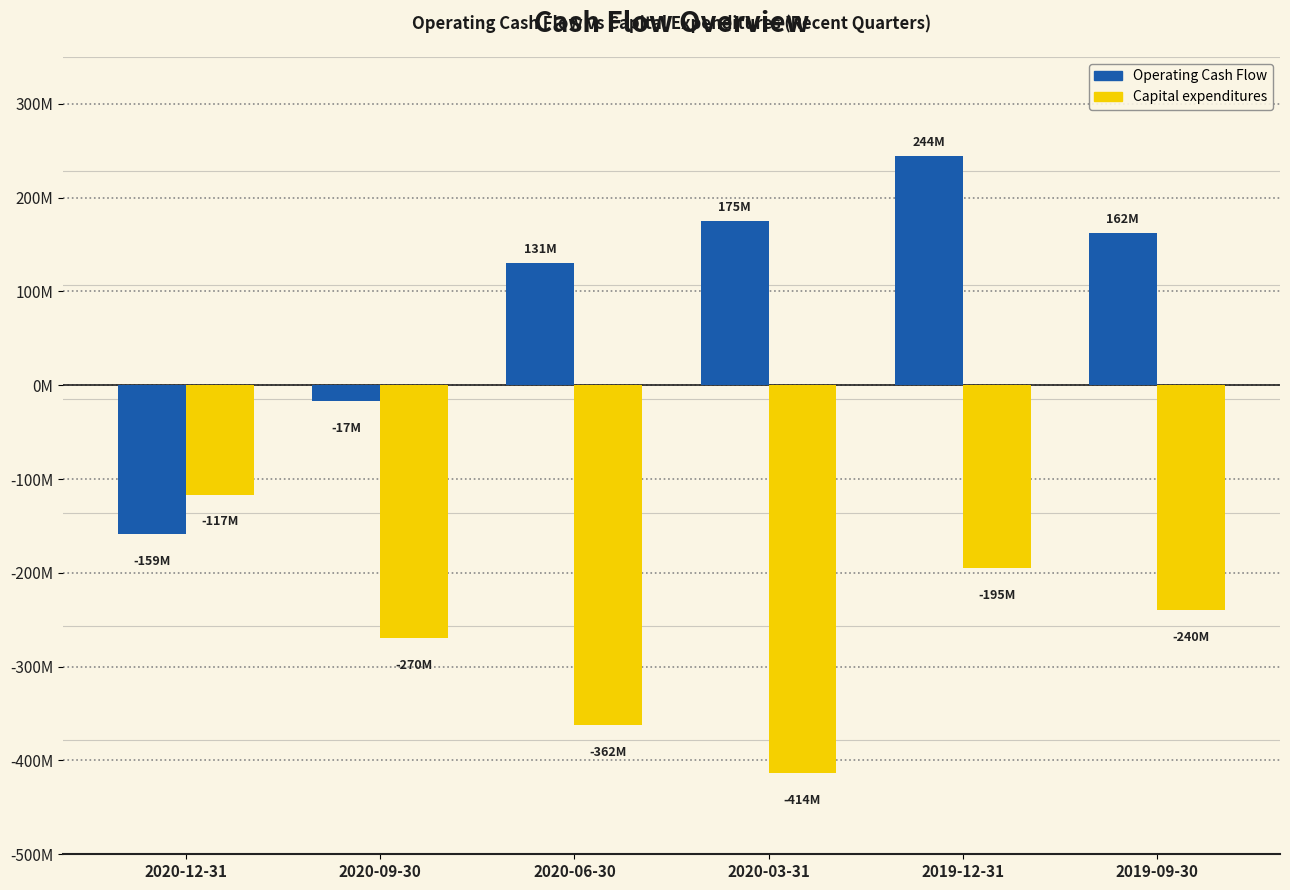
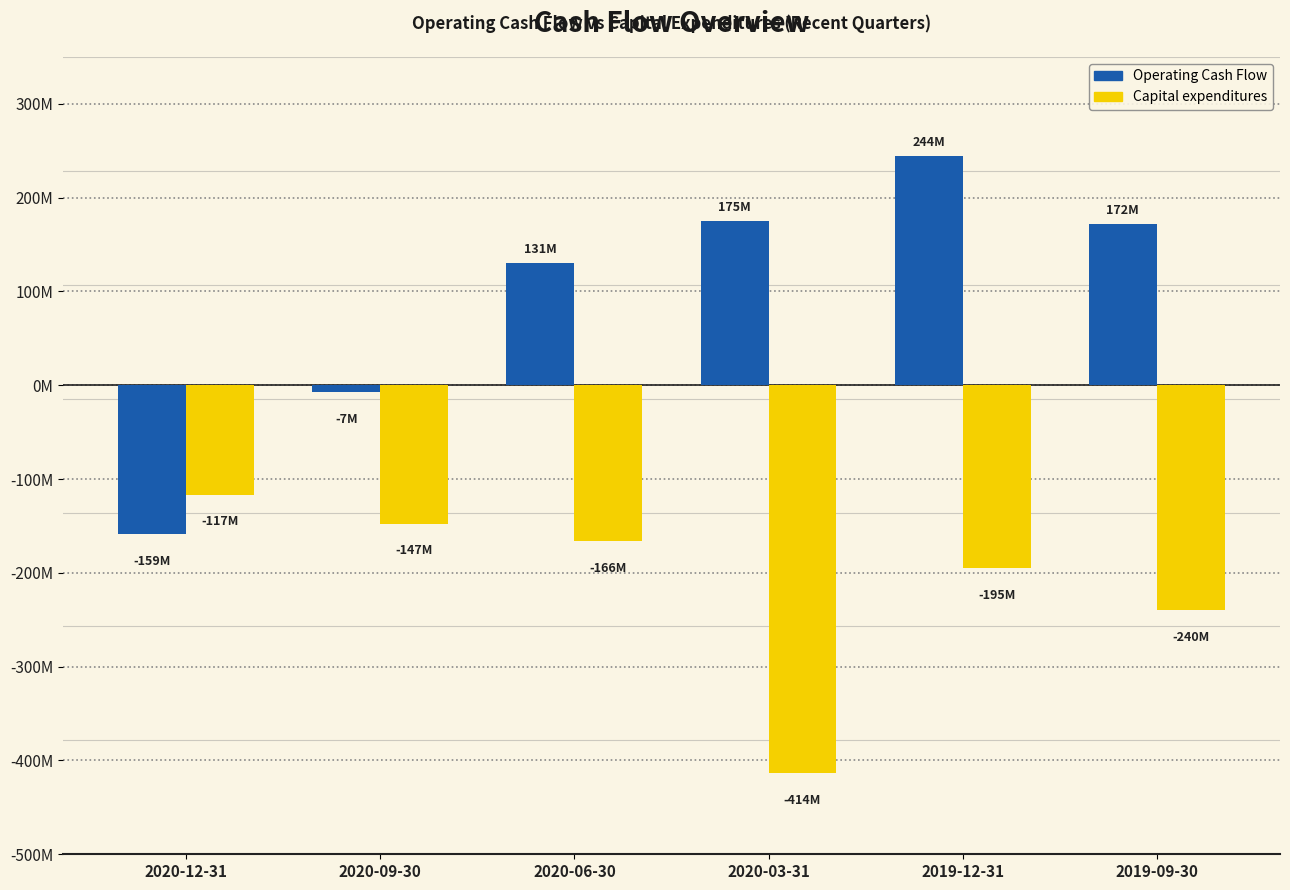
  {
    "Operating Cash Flow": {
      "2020-12-31": "-159M",
-     "2020-09-30": "-17M",
+     "2020-09-30": "-7M",
      "2020-06-30": "131M",
      "2020-03-31": "175M",
      "2019-12-31": "244M",
-     "2019-09-30": "162M"
+     "2019-09-30": "172M"
    },
    "Capital expenditures": {
      "2020-12-31": "-117M",
-     "2020-09-30": "-270M",
-     "2020-06-30": "-362M",
+     "2020-09-30": "-147M",
+     "2020-06-30": "-166M",
      "2020-03-31": "-414M",
      "2019-12-31": "-195M",
      "2019-09-30": "-240M"
    }
  }
